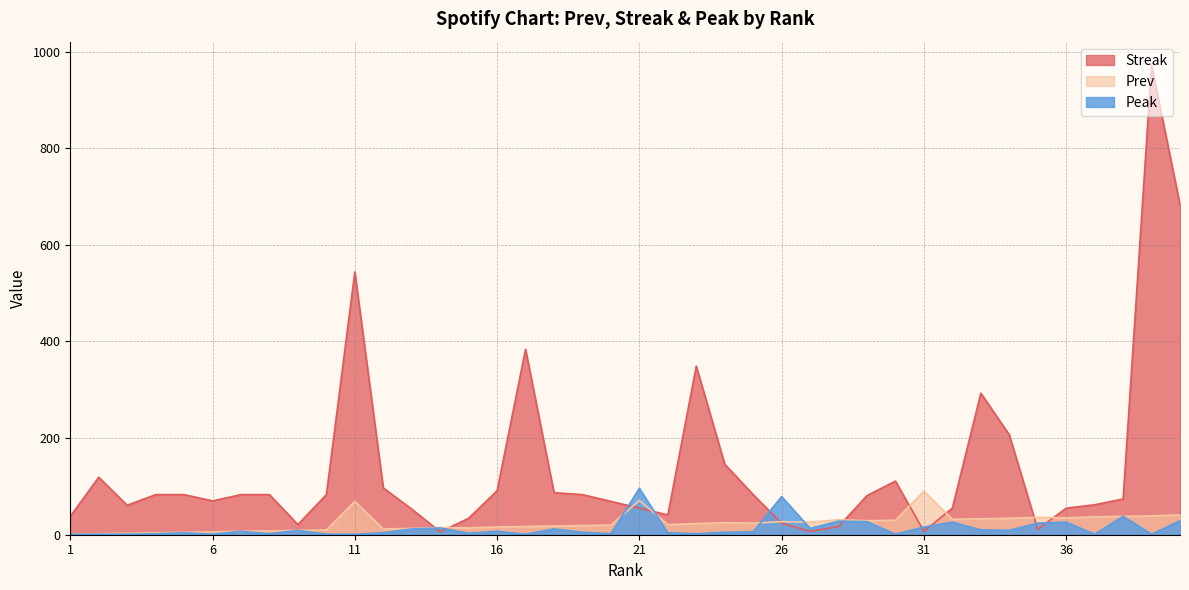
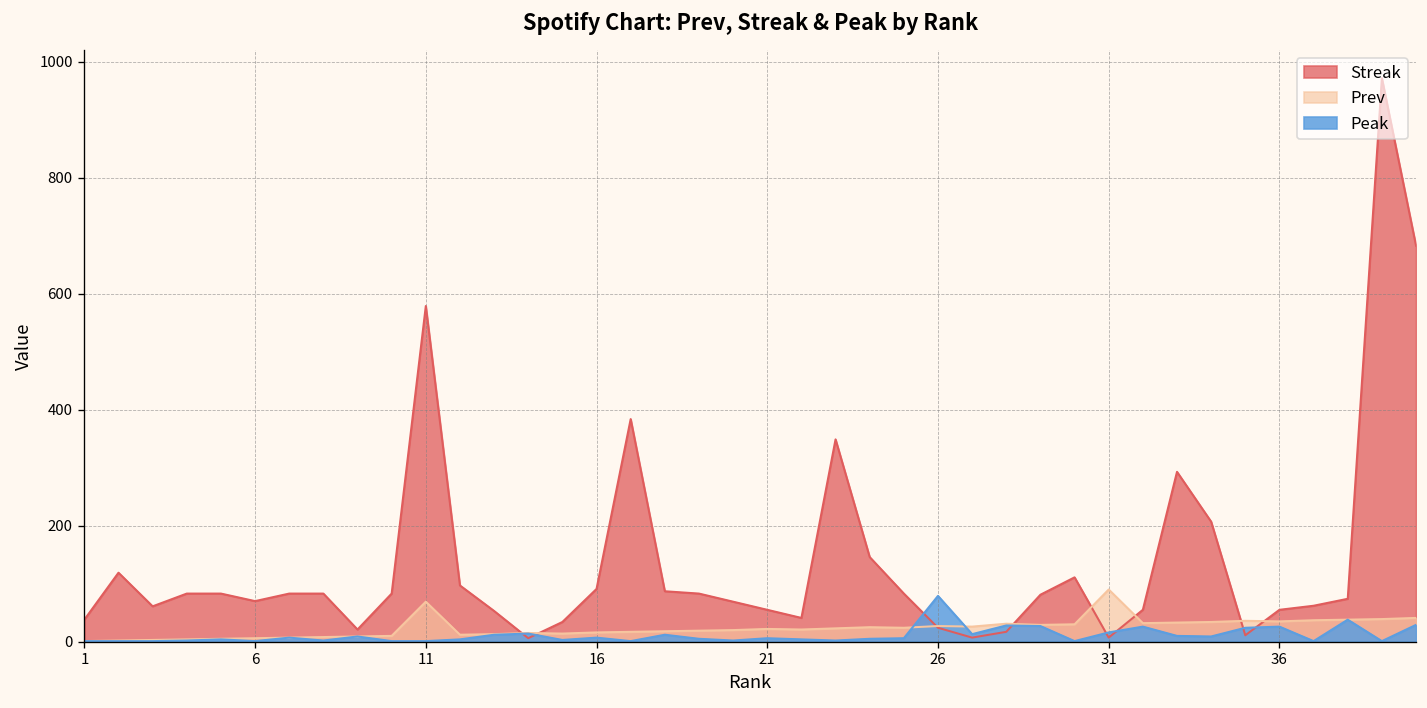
  {
    "Streak": {
      "1": 40,
      "6": 70,
-     "11": 540,
+     "11": 580,
      "16": 90,
      "21": 60,
      "31": 10,
      "36": 60
    },
    "Prev": {
      "11": 70,
      "16": 20,
-     "21": 70,
+     "21": 20,
      "31": 90,
      "36": 40
    },
    "Peak": {
      "11": 0,
      "16": 10,
-     "21": 100,
+     "21": 10,
      "26": 80,
      "31": 20,
      "36": 30
    }
  }
